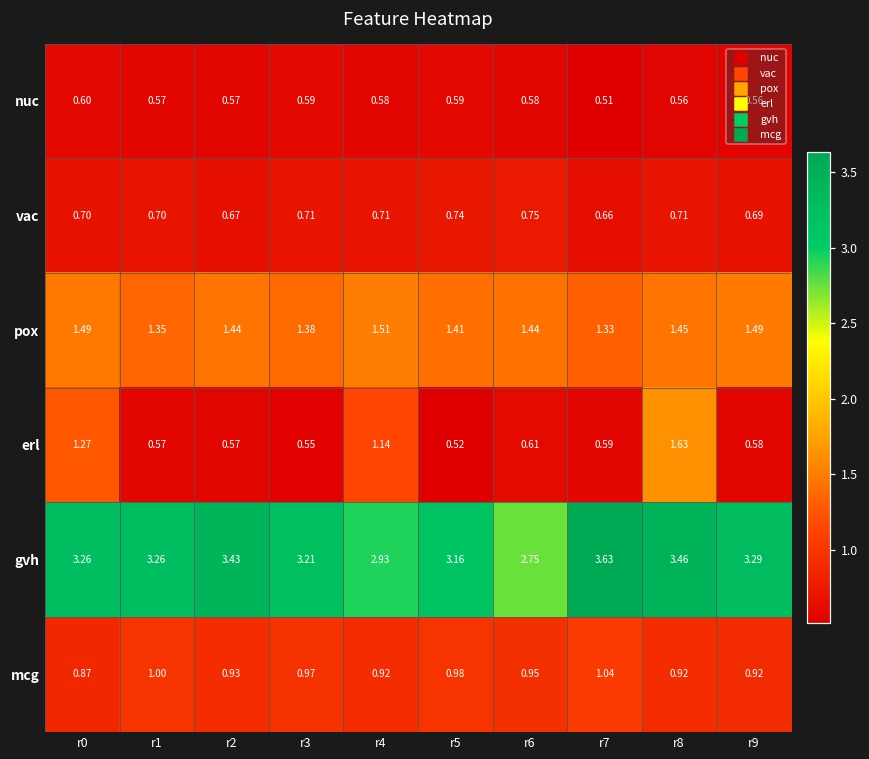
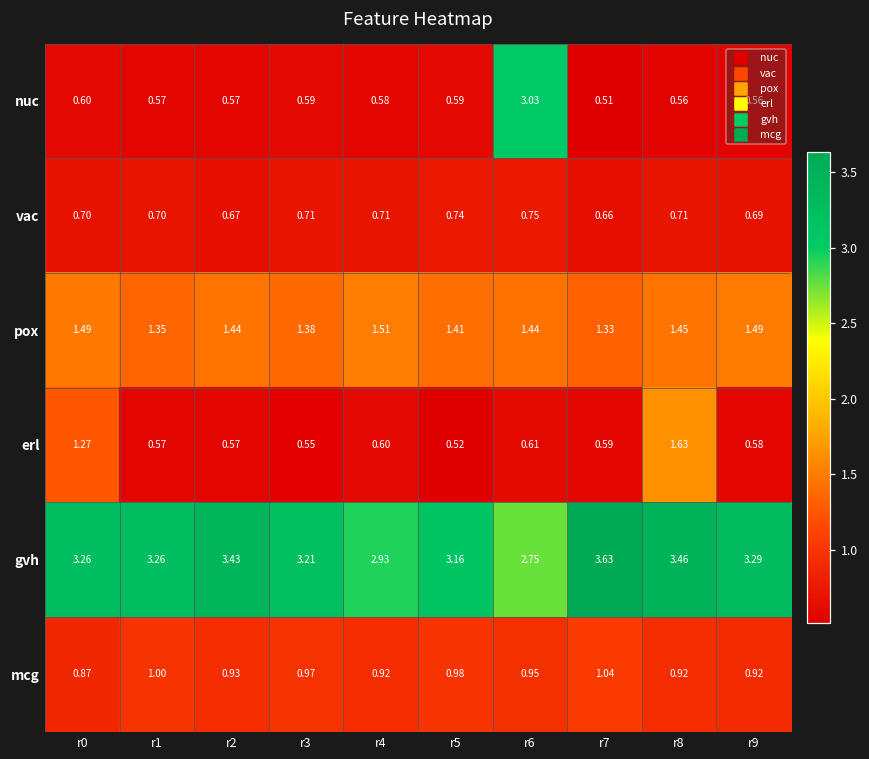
  {
    "nuc": {
      "r0": 0.60,
      "r1": 0.57,
      "r2": 0.57,
      "r3": 0.59,
      "r4": 0.58,
      "r5": 0.59,
-     "r6": 0.58,
+     "r6": 3.03,
      "r7": 0.51,
      "r8": 0.56
    },
    "vac": {
      "r0": 0.70,
      "r1": 0.70,
      "r2": 0.67,
      "r3": 0.71,
      "r4": 0.71,
      "r5": 0.74,
      "r6": 0.75,
      "r7": 0.66,
      "r8": 0.71,
      "r9": 0.69
    },
    "pox": {
      "r0": 1.49,
      "r1": 1.35,
      "r2": 1.44,
      "r3": 1.38,
      "r4": 1.51,
      "r5": 1.41,
      "r6": 1.44,
      "r7": 1.33,
      "r8": 1.45,
      "r9": 1.49
    },
    "erl": {
      "r0": 1.27,
      "r1": 0.57,
      "r2": 0.57,
      "r3": 0.55,
-     "r4": 1.14,
+     "r4": 0.60,
      "r5": 0.52,
      "r6": 0.61,
      "r7": 0.59,
      "r8": 1.63,
      "r9": 0.58
    },
    "gvh": {
      "r0": 3.26,
      "r1": 3.26,
      "r2": 3.43,
      "r3": 3.21,
      "r4": 2.93,
      "r5": 3.16,
      "r6": 2.75,
      "r7": 3.63,
      "r8": 3.46,
      "r9": 3.29
    },
    "mcg": {
      "r0": 0.87,
      "r1": 1.00,
      "r2": 0.93,
      "r3": 0.97,
      "r4": 0.92,
      "r5": 0.98,
      "r6": 0.95,
      "r7": 1.04,
      "r8": 0.92,
      "r9": 0.92
    }
  }
